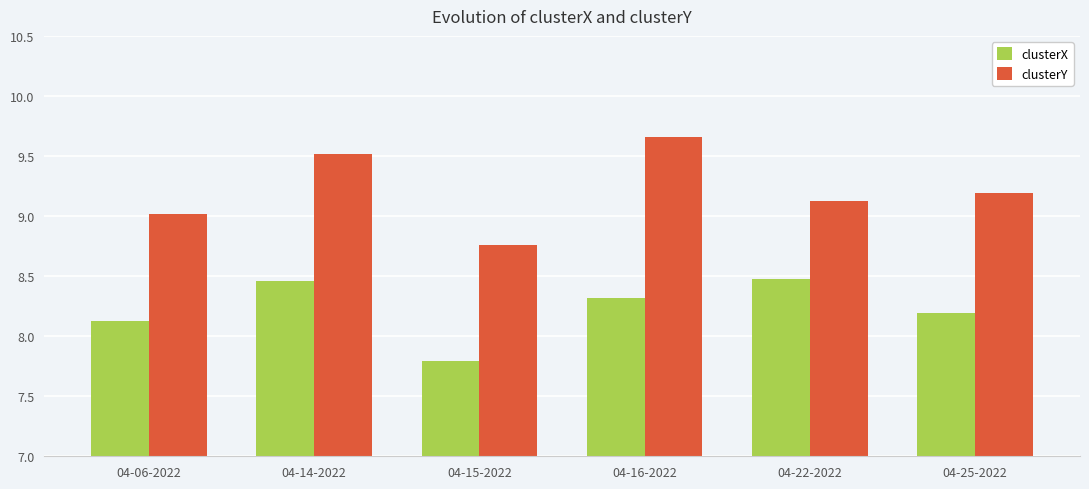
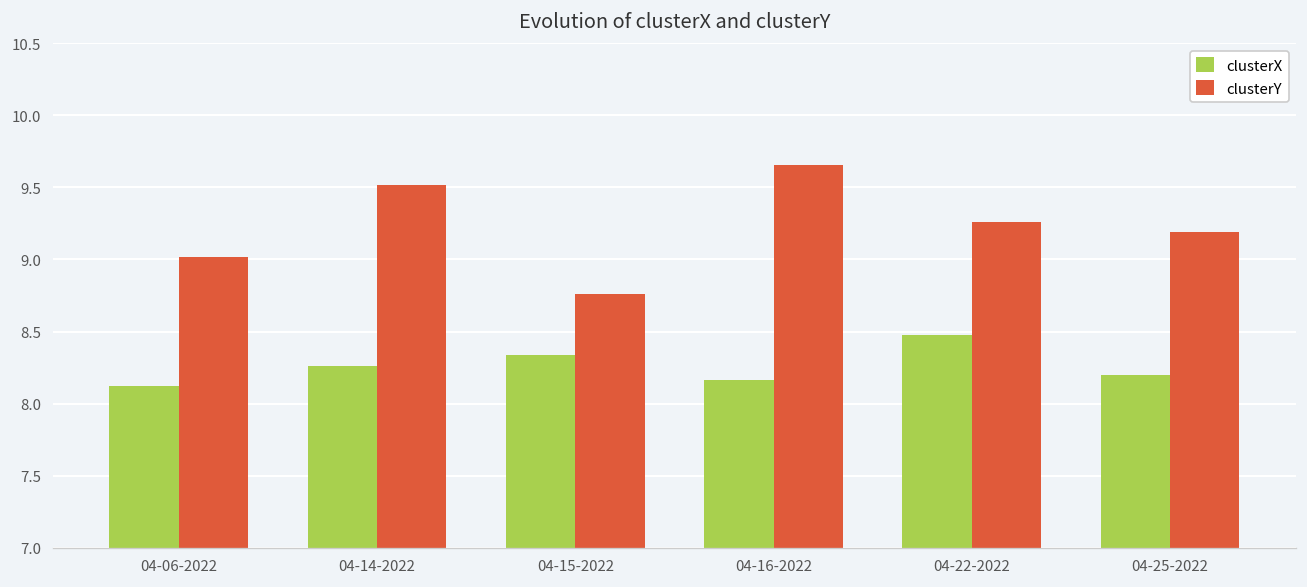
  {
    "clusterX": {
      "04-06-2022": 8.13,
-     "04-14-2022": 8.46,
-     "04-15-2022": 7.79,
-     "04-16-2022": 8.32,
+     "04-14-2022": 8.26,
+     "04-15-2022": 8.34,
+     "04-16-2022": 8.16,
      "04-22-2022": 8.47,
      "04-25-2022": 8.20
    },
    "clusterY": {
      "04-06-2022": 9.02,
      "04-14-2022": 9.52,
      "04-15-2022": 8.76,
      "04-16-2022": 9.65,
-     "04-22-2022": 9.12,
+     "04-22-2022": 9.26,
      "04-25-2022": 9.19
    }
  }
